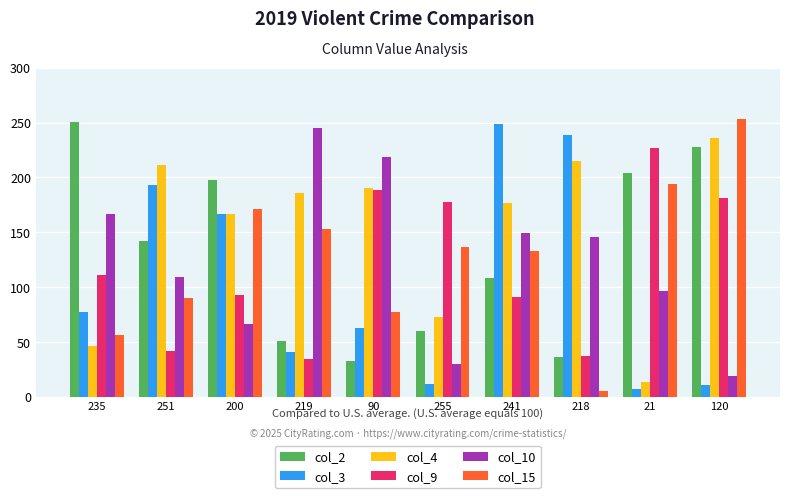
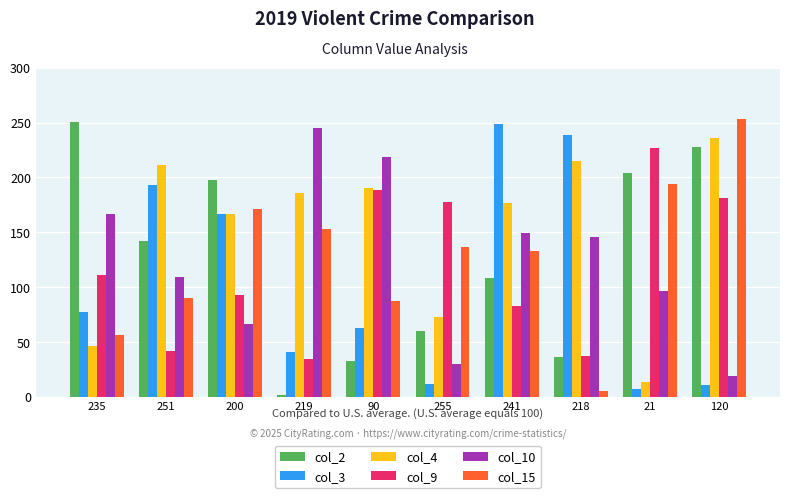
  {
    "col_2": {
      "235": 251,
      "251": 142,
      "200": 198,
-     "219": 51,
+     "219": 2,
      "90": 33,
      "255": 60,
      "241": 108,
      "218": 36,
      "21": 204,
      "120": 228
    },
    "col_3": {
      "235": 77,
      "251": 193,
      "200": 167,
      "219": 41,
      "90": 63,
      "255": 12,
      "241": 249,
      "218": 239,
      "21": 7,
      "120": 11
    },
    "col_4": {
      "235": 46,
      "251": 211,
      "200": 167,
      "219": 186,
      "90": 190,
      "255": 73,
      "241": 177,
      "218": 215,
      "21": 13,
      "120": 236
    },
    "col_9": {
      "235": 111,
      "251": 42,
      "200": 93,
      "219": 34,
      "90": 189,
      "255": 178,
-     "241": 91,
+     "241": 83,
      "218": 37,
      "21": 227,
      "120": 181
    },
    "col_10": {
      "235": 167,
      "251": 109,
      "200": 66,
      "219": 245,
      "90": 219,
      "255": 30,
      "241": 149,
      "218": 146,
      "21": 96,
      "120": 19
    },
    "col_15": {
      "235": 56,
      "251": 90,
      "200": 171,
      "219": 153,
-     "90": 77,
+     "90": 87,
      "255": 137,
      "241": 133,
      "218": 5,
      "21": 194,
      "120": 253
    }
  }
